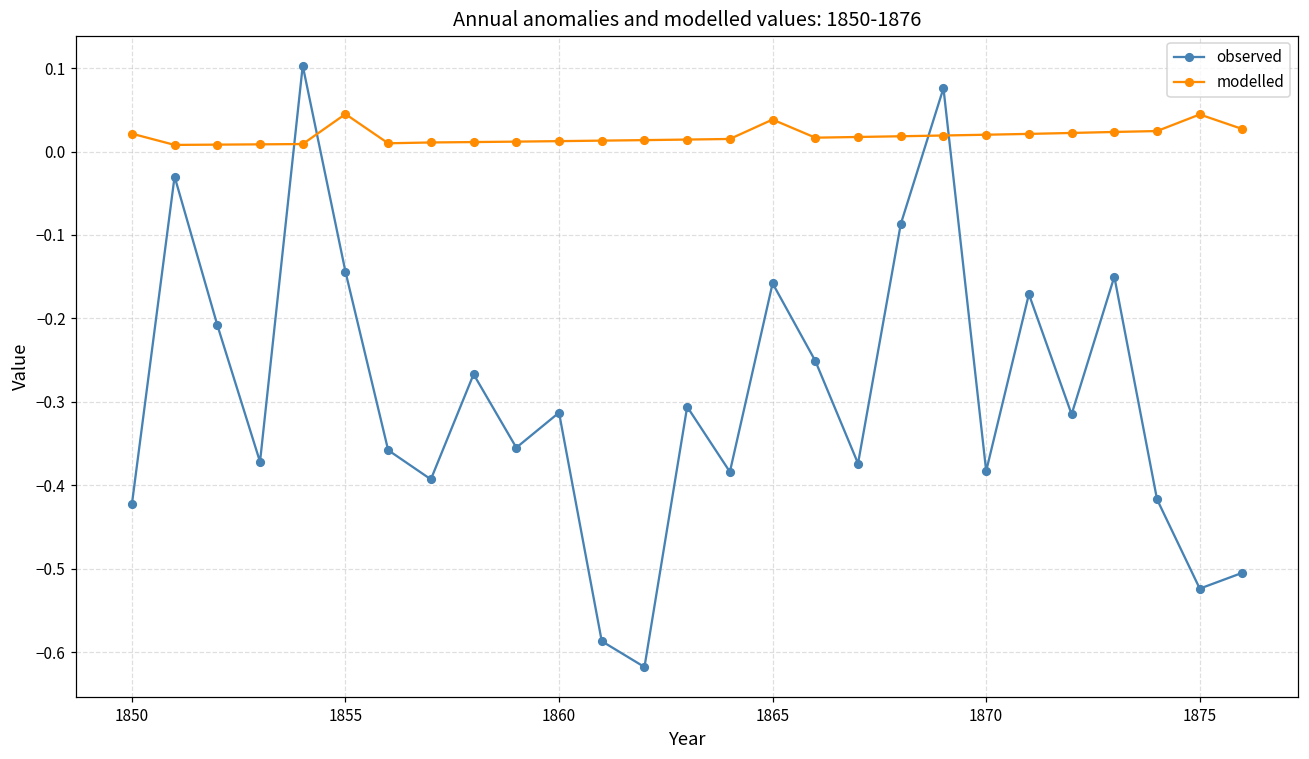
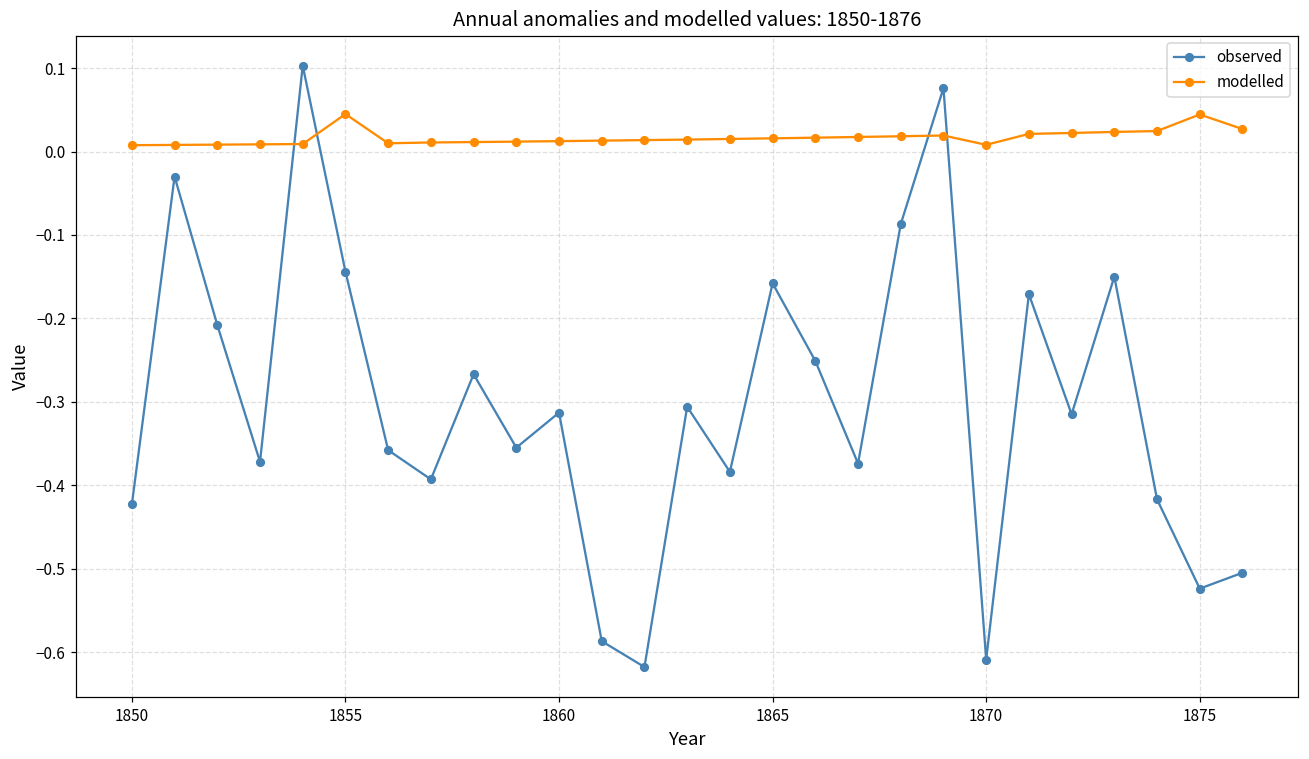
  {
    "observed": {
      "1850": -0.42,
      "1855": -0.14,
      "1860": -0.31,
      "1865": -0.16,
-     "1870": -0.38,
+     "1870": -0.61,
      "1875": -0.52
    },
    "modelled": {
-     "1850": 0.02,
+     "1850": 0.01,
      "1855": 0.04,
      "1860": 0.01,
-     "1865": 0.04,
-     "1870": 0.02,
+     "1865": 0.02,
+     "1870": 0.01,
      "1875": 0.04
    }
  }
